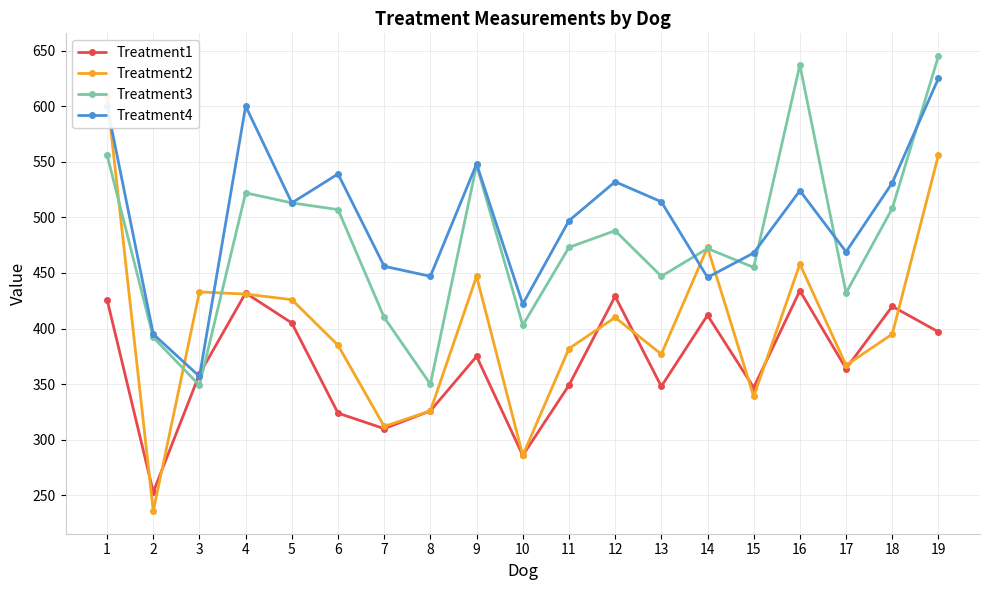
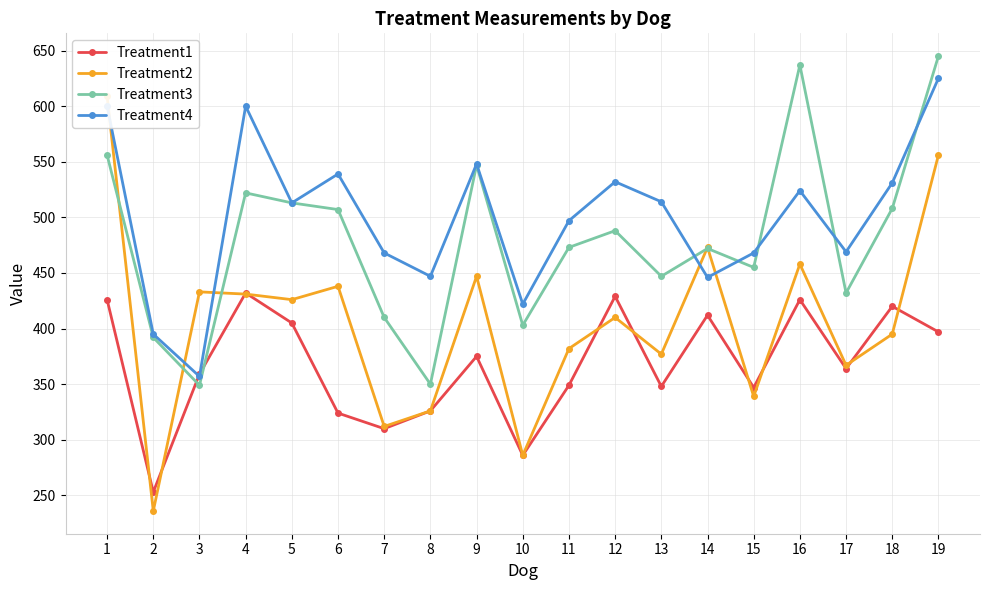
  {
    "Treatment1": {
      "1": 426,
      "2": 253,
      "5": 405,
      "6": 324,
      "9": 375,
      "11": 349,
      "12": 429,
      "13": 348,
      "14": 412,
      "15": 347,
-     "16": 434,
+     "16": 426,
      "17": 364,
      "18": 420,
      "19": 397
    },
    "Treatment2": {
      "2": 236,
      "3": 433,
      "5": 426,
-     "6": 385,
+     "6": 438,
      "9": 447,
      "11": 382,
      "12": 410,
      "13": 377,
      "15": 339,
      "16": 458,
      "17": 367,
      "18": 395,
      "19": 556
    },
    "Treatment3": {
      "1": 556,
      "2": 392,
      "3": 349,
      "4": 522,
      "6": 507,
      "7": 410,
      "8": 350,
      "10": 403,
      "11": 473,
      "12": 488,
      "13": 447,
      "15": 455,
      "16": 637,
      "17": 432,
      "18": 508,
      "19": 645
    },
    "Treatment4": {
      "2": 395,
      "4": 600,
      "6": 539,
-     "7": 456,
+     "7": 468,
      "8": 447,
      "10": 422,
      "11": 497,
      "12": 532,
      "13": 514,
      "14": 446,
      "15": 468,
      "16": 524,
      "17": 469,
      "18": 531,
      "19": 625
    }
  }
